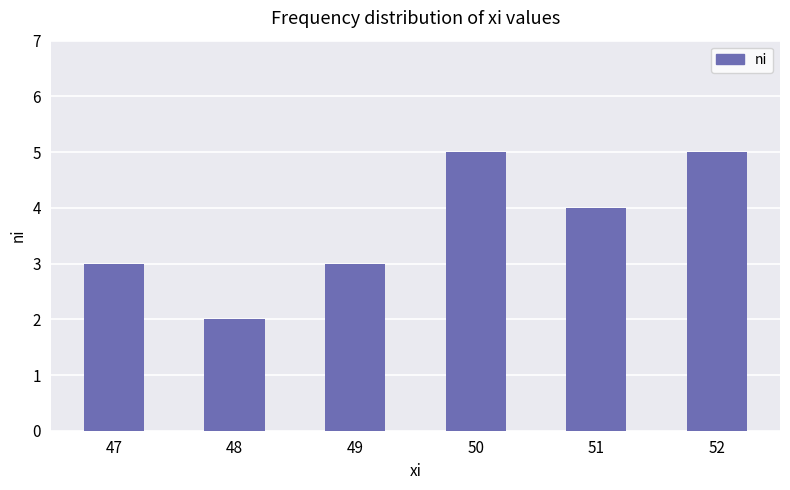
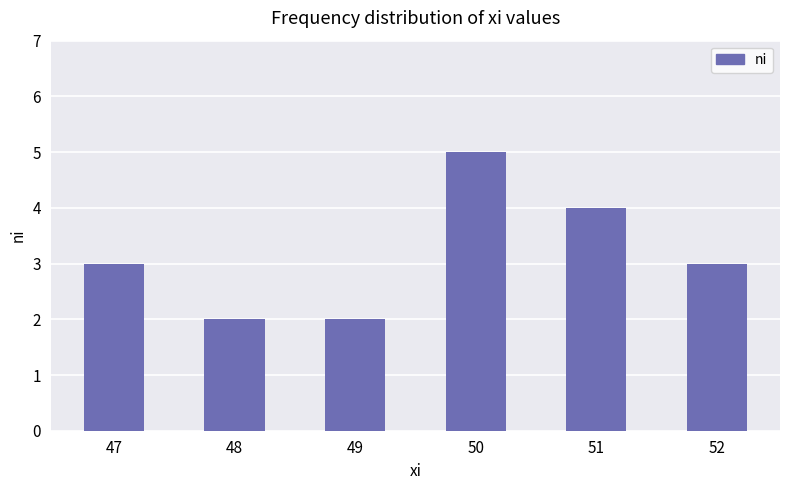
  {
    "47": 3,
    "48": 2,
-   "49": 3,
+   "49": 2,
    "50": 5,
    "51": 4,
-   "52": 5
+   "52": 3
  }
